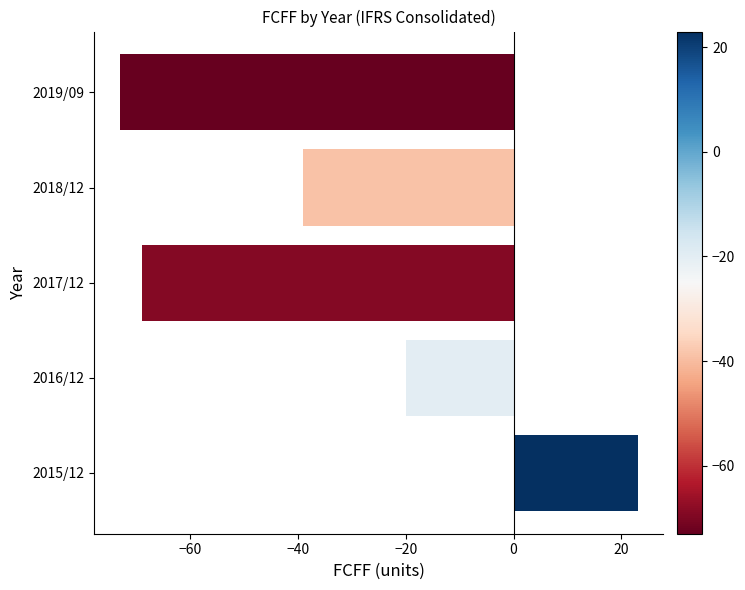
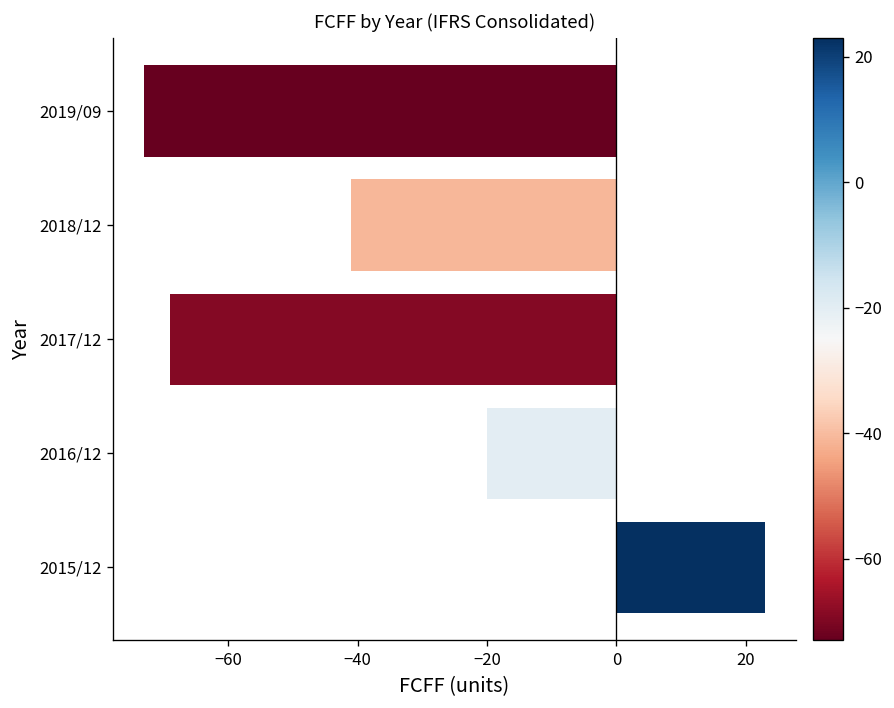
  {
    "2019/09": -73,
-   "2018/12": -39,
+   "2018/12": -41,
    "2017/12": -69,
    "2016/12": -20,
    "2015/12": 23
  }
